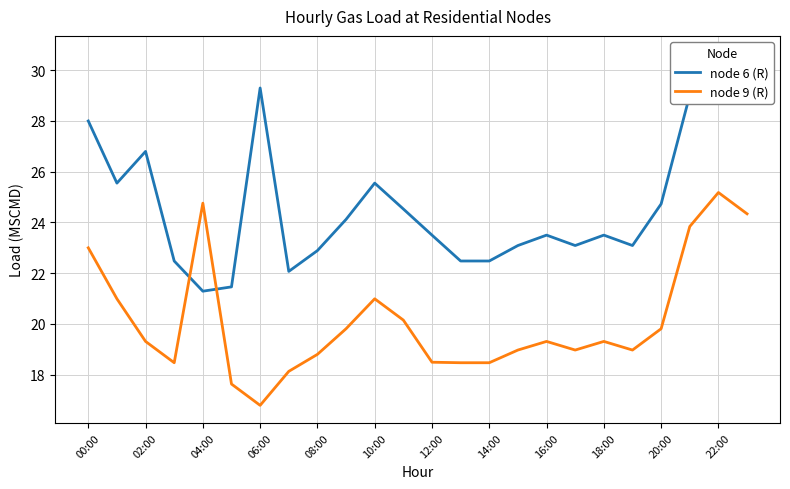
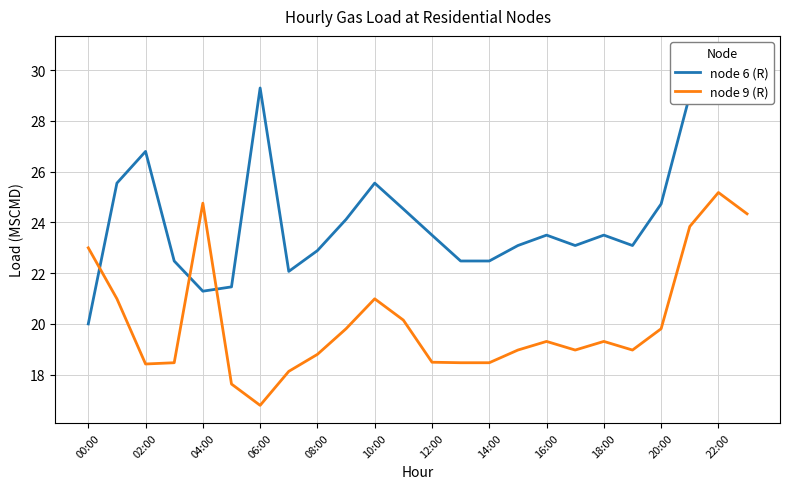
  {
    "node 6 (R)": {
-     "00:00": 28,
+     "00:00": 20,
      "02:00": 26.8,
      "04:00": 21.3,
      "06:00": 29.3,
      "08:00": 22.9,
      "10:00": 25.6,
      "12:00": 23.5,
      "14:00": 22.5,
      "16:00": 23.5,
      "18:00": 23.5,
      "20:00": 24.7
    },
    "node 9 (R)": {
      "00:00": 23.0,
-     "02:00": 19.3,
+     "02:00": 18.4,
      "04:00": 24.8,
      "06:00": 16.8,
      "08:00": 18.8,
      "10:00": 21.0,
      "12:00": 18.5,
      "14:00": 18.5,
      "16:00": 19.3,
      "18:00": 19.3,
      "20:00": 19.8,
      "22:00": 25.2
    }
  }
